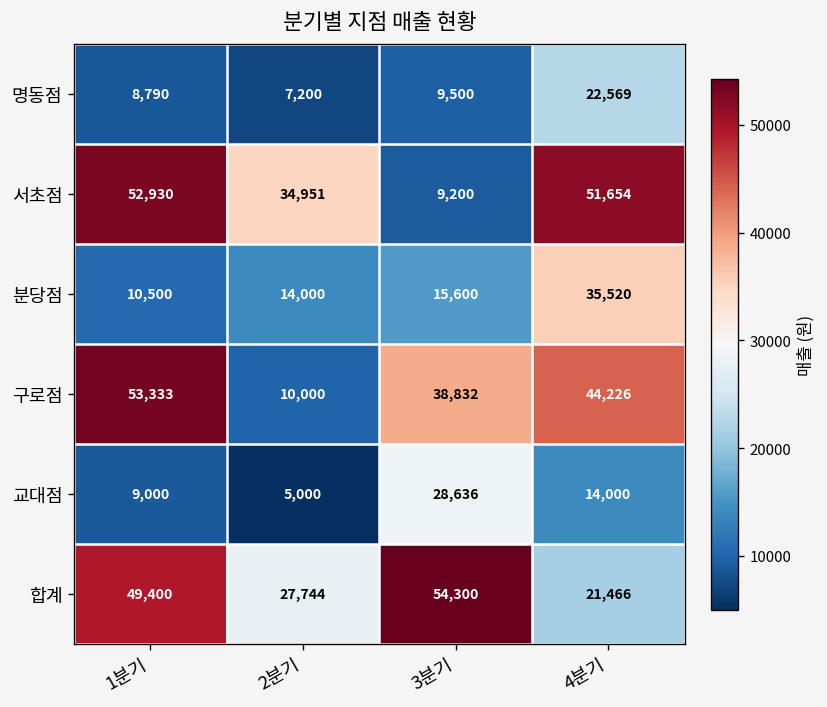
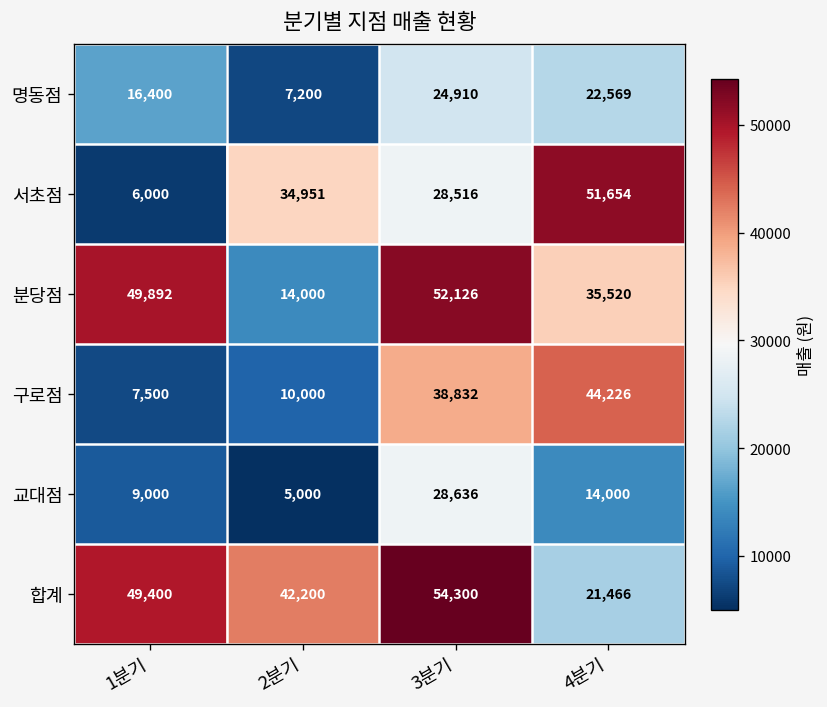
  {
    "명동점": {
-     "1분기": "8,790",
+     "1분기": "16,400",
      "2분기": "7,200",
-     "3분기": "9,500",
+     "3분기": "24,910",
      "4분기": "22,569"
    },
    "서초점": {
-     "1분기": "52,930",
+     "1분기": "6,000",
      "2분기": "34,951",
-     "3분기": "9,200",
+     "3분기": "28,516",
      "4분기": "51,654"
    },
    "분당점": {
-     "1분기": "10,500",
+     "1분기": "49,892",
      "2분기": "14,000",
-     "3분기": "15,600",
+     "3분기": "52,126",
      "4분기": "35,520"
    },
    "구로점": {
-     "1분기": "53,333",
+     "1분기": "7,500",
      "2분기": "10,000",
      "3분기": "38,832",
      "4분기": "44,226"
    },
    "교대점": {
      "1분기": "9,000",
      "2분기": "5,000",
      "3분기": "28,636",
      "4분기": "14,000"
    },
    "합계": {
      "1분기": "49,400",
-     "2분기": "27,744",
+     "2분기": "42,200",
      "3분기": "54,300",
      "4분기": "21,466"
    }
  }
